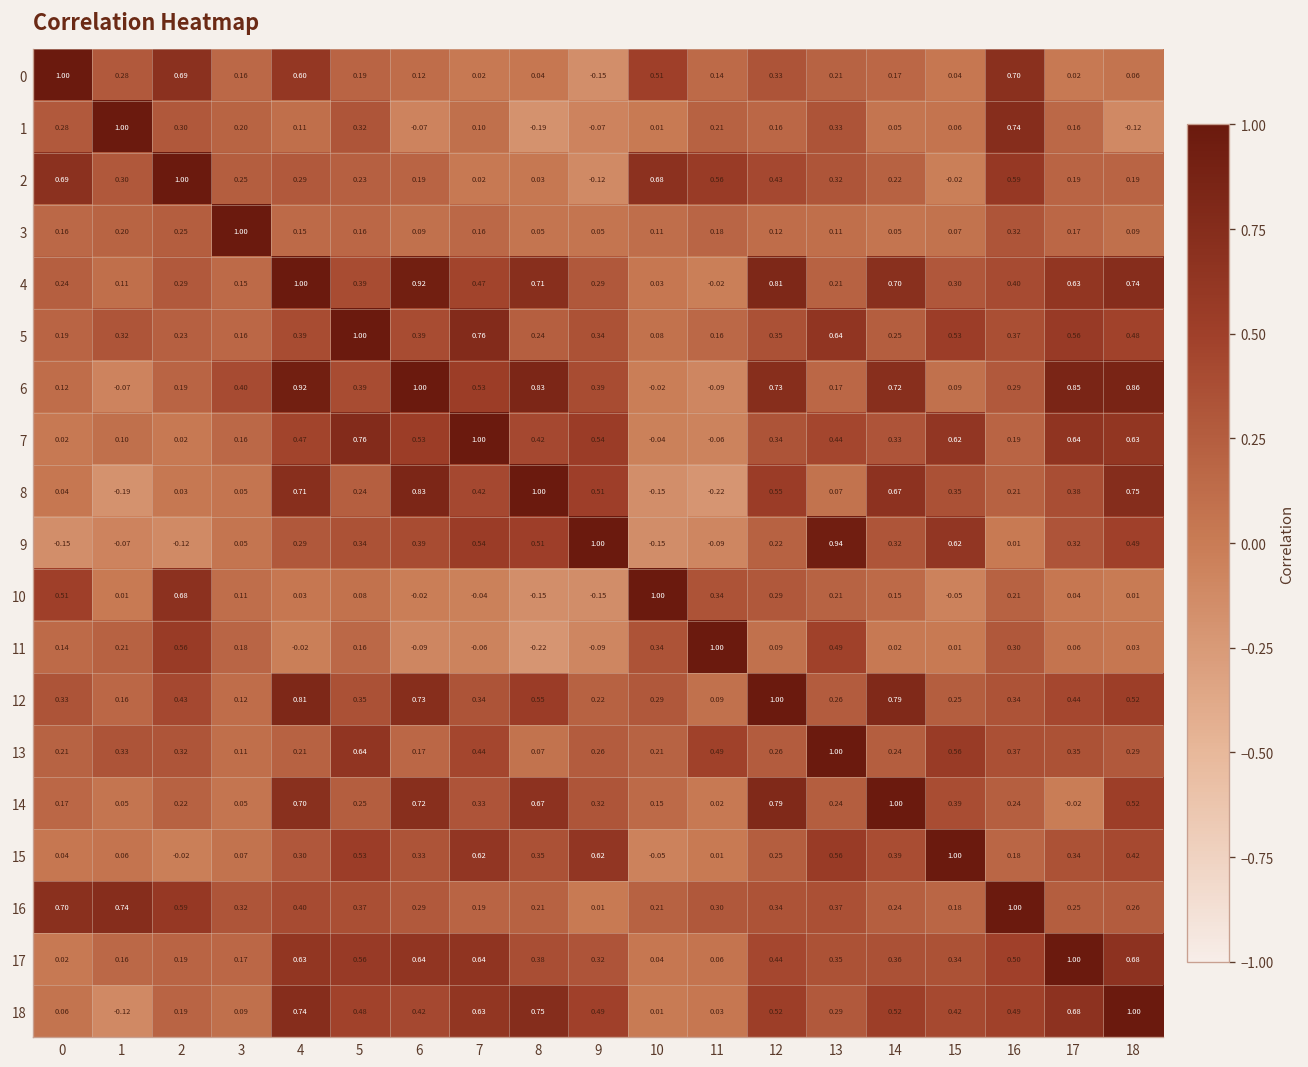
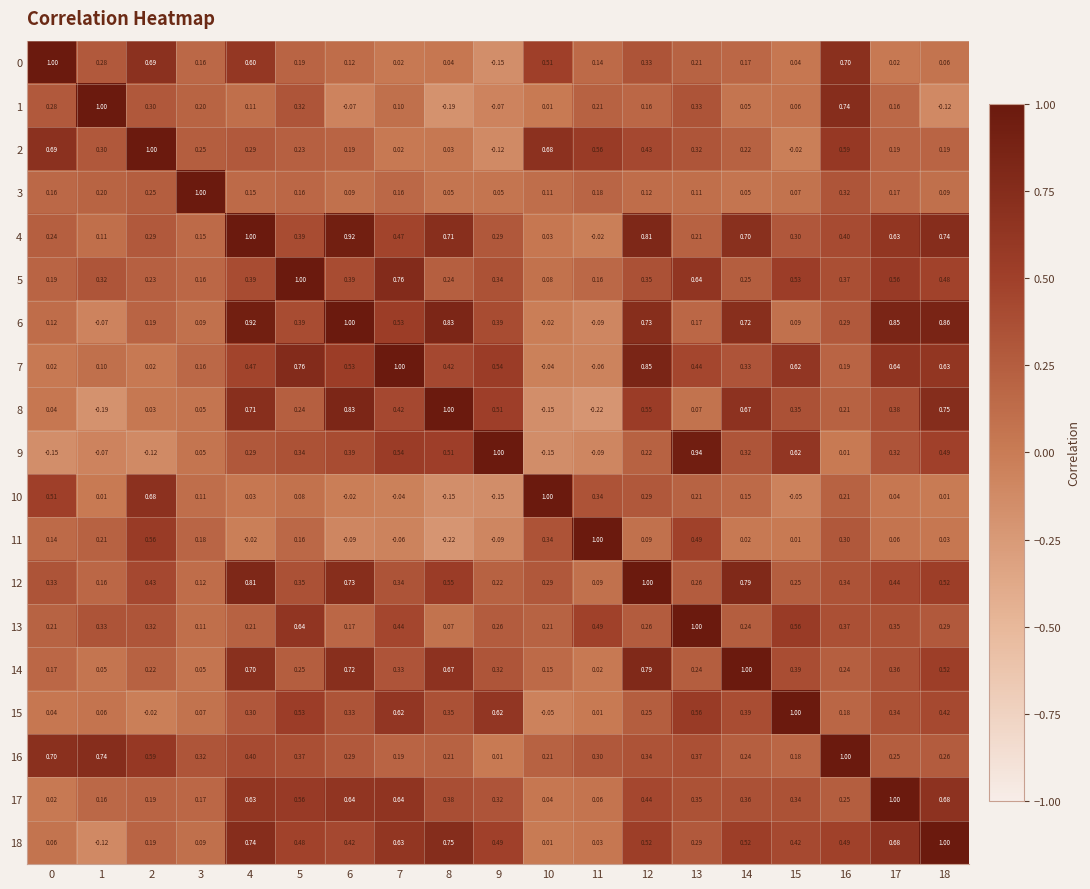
  {
    "6": {
      "0": 0.12,
      "1": -0.07,
      "2": 0.19,
-     "3": 0.40,
+     "3": 0.09,
      "4": 0.92,
      "5": 0.39,
      "6": 1.00,
      "7": 0.53,
      "8": 0.83,
      "9": 0.39,
      "10": -0.02,
      "11": -0.09,
      "12": 0.73,
      "13": 0.17,
      "14": 0.72,
      "15": 0.09,
      "16": 0.29,
      "17": 0.85,
      "18": 0.86
    },
    "7": {
      "0": 0.02,
      "1": 0.10,
      "2": 0.02,
      "3": 0.16,
      "4": 0.47,
      "5": 0.76,
      "6": 0.53,
      "7": 1.00,
      "8": 0.42,
      "9": 0.54,
      "10": -0.04,
      "11": -0.06,
-     "12": 0.34,
+     "12": 0.85,
      "13": 0.44,
      "14": 0.33,
      "15": 0.62,
      "16": 0.19,
      "17": 0.64,
      "18": 0.63
    },
    "14": {
      "0": 0.17,
      "1": 0.05,
      "2": 0.22,
      "3": 0.05,
      "4": 0.70,
      "5": 0.25,
      "6": 0.72,
      "7": 0.33,
      "8": 0.67,
      "9": 0.32,
      "10": 0.15,
      "11": 0.02,
      "12": 0.79,
      "13": 0.24,
      "14": 1.00,
      "15": 0.39,
      "16": 0.24,
-     "17": -0.02,
+     "17": 0.36,
      "18": 0.52
    },
    "17": {
      "0": 0.02,
      "1": 0.16,
      "2": 0.19,
      "3": 0.17,
      "4": 0.63,
      "5": 0.56,
      "6": 0.64,
      "7": 0.64,
      "8": 0.38,
      "9": 0.32,
      "10": 0.04,
      "11": 0.06,
      "12": 0.44,
      "13": 0.35,
      "14": 0.36,
      "15": 0.34,
-     "16": 0.50,
+     "16": 0.25,
      "17": 1.00,
      "18": 0.68
    }
  }
